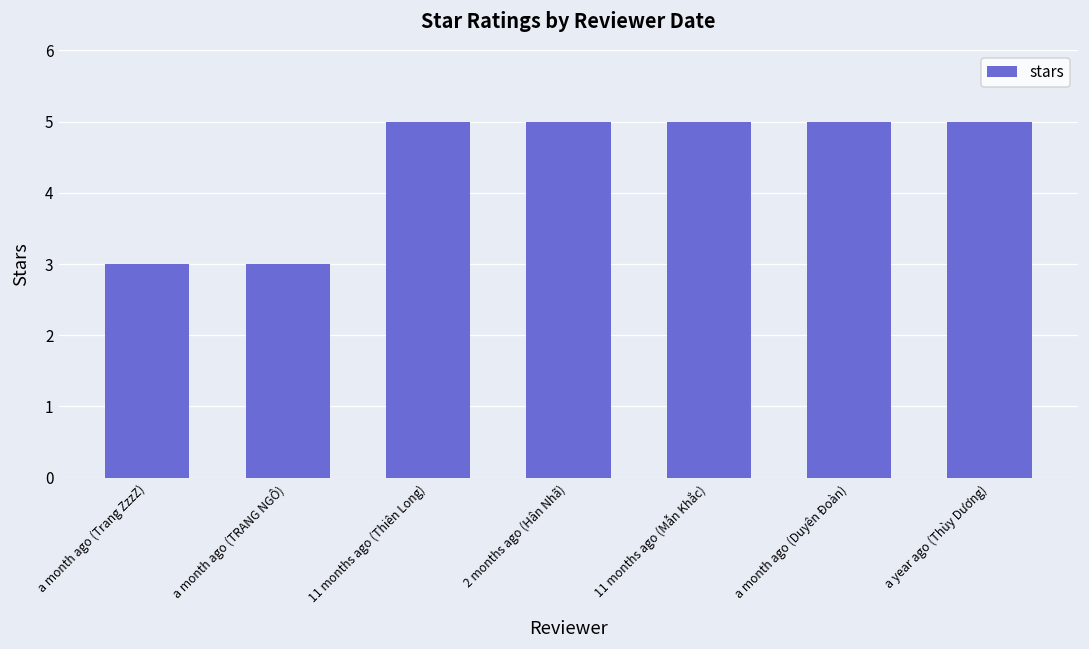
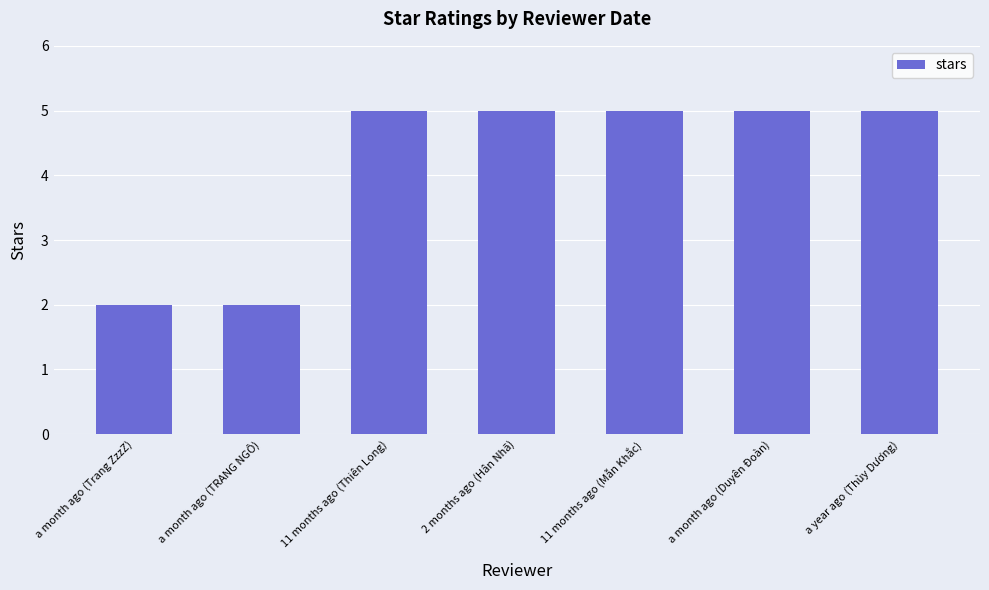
  {
-   "a month ago (Trang ZzzZ)": 3,
-   "a month ago (TRANG NGÔ)": 3,
+   "a month ago (Trang ZzzZ)": 2,
+   "a month ago (TRANG NGÔ)": 2,
    "11 months ago (Thiên Long)": 5,
    "2 months ago (Hân Nhã)": 5,
    "11 months ago (Mẫn Khắc)": 5,
    "a month ago (Duyên Đoàn)": 5,
    "a year ago (Thùy Dương)": 5
  }
